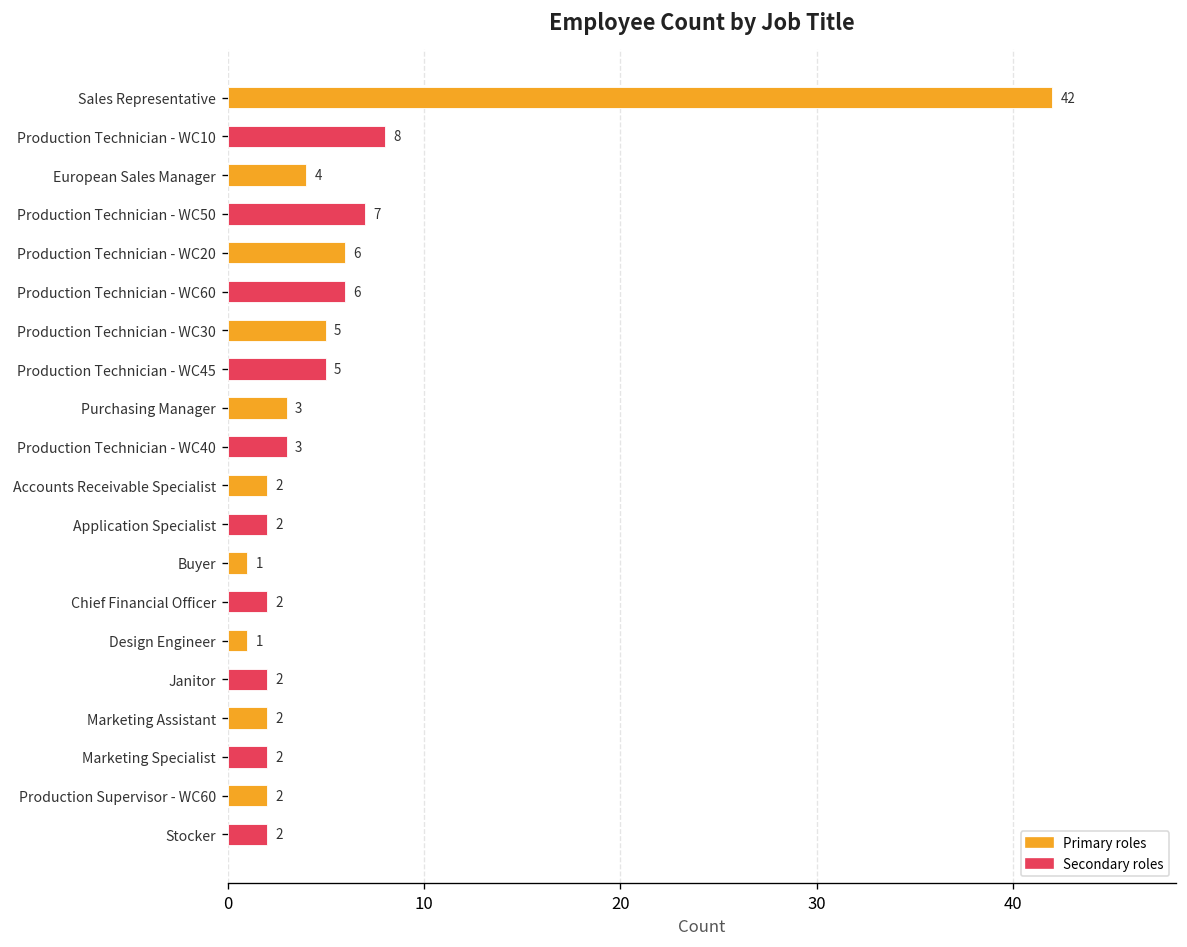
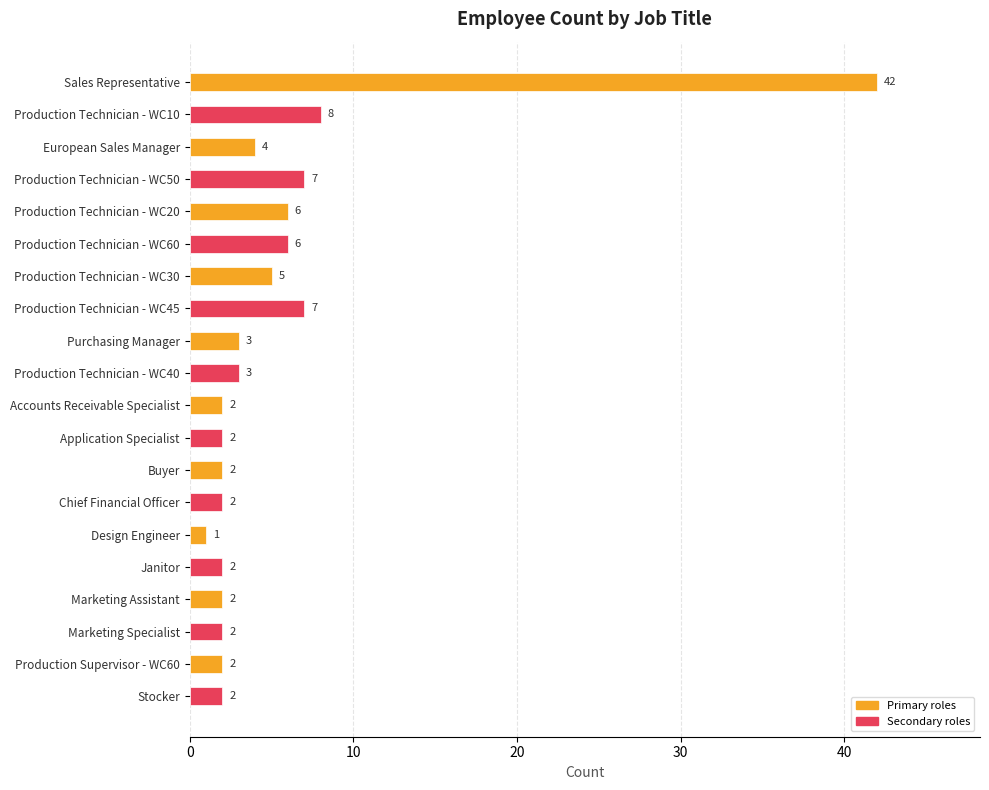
  {
    "Sales Representative": 42,
    "Production Technician - WC10": 8,
    "European Sales Manager": 4,
    "Production Technician - WC50": 7,
    "Production Technician - WC20": 6,
    "Production Technician - WC60": 6,
    "Production Technician - WC30": 5,
-   "Production Technician - WC45": 5,
+   "Production Technician - WC45": 7,
    "Purchasing Manager": 3,
    "Production Technician - WC40": 3,
    "Accounts Receivable Specialist": 2,
    "Application Specialist": 2,
-   "Buyer": 1,
+   "Buyer": 2,
    "Chief Financial Officer": 2,
    "Design Engineer": 1,
    "Janitor": 2,
    "Marketing Assistant": 2,
    "Marketing Specialist": 2,
    "Production Supervisor - WC60": 2,
    "Stocker": 2
  }
